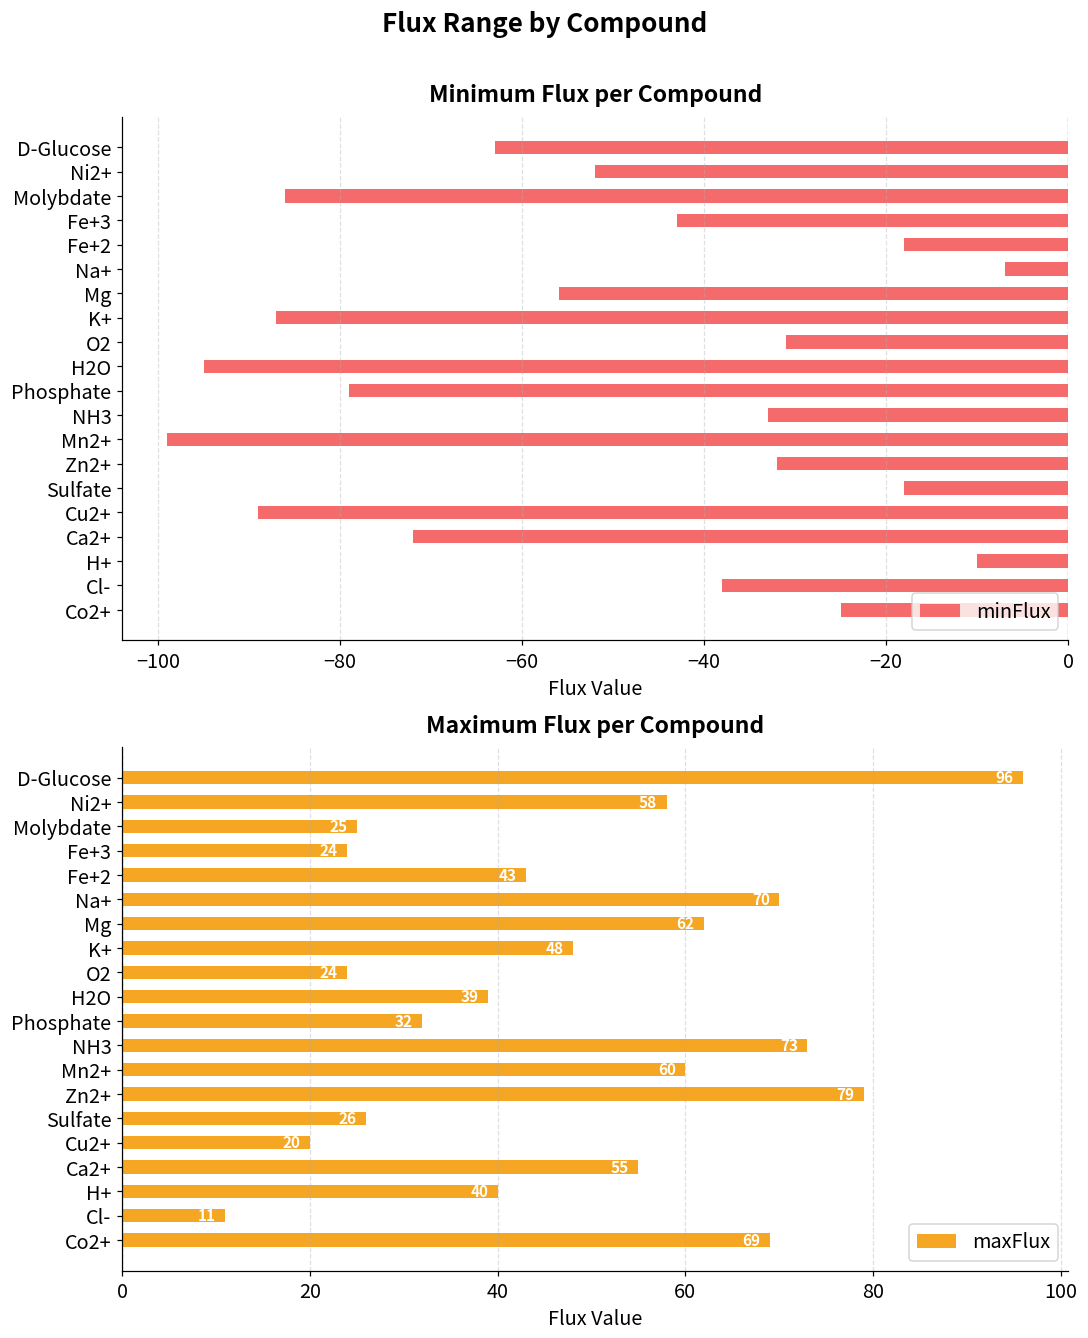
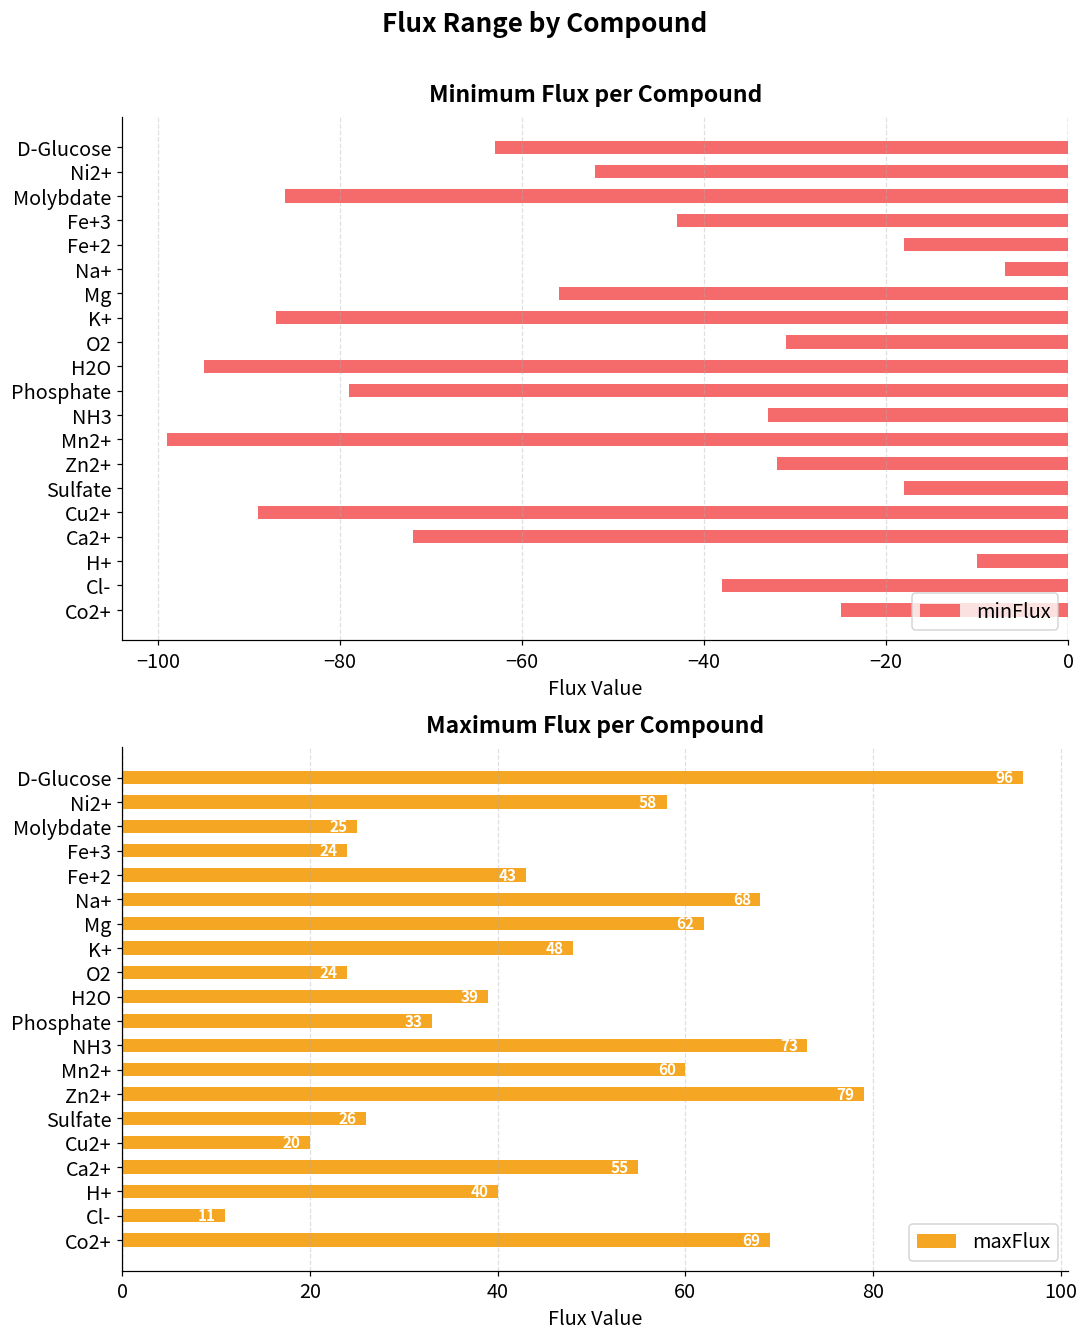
  {
    "Minimum Flux per Compound": {
      "D-Glucose": -63,
      "Ni2+": -52,
      "Molybdate": -86,
      "Fe+3": -43,
      "Fe+2": -18,
      "Na+": -7,
      "Mg": -56,
      "K+": -87,
      "O2": -31,
      "H2O": -95,
      "Phosphate": -79,
      "NH3": -33,
      "Mn2+": -99,
      "Zn2+": -32,
      "Sulfate": -18,
      "Cu2+": -89,
      "Ca2+": -72,
      "H+": -10,
      "Cl-": -38,
      "Co2+": -25
    },
    "Maximum Flux per Compound": {
      "D-Glucose": 96,
      "Ni2+": 58,
      "Molybdate": 25,
      "Fe+3": 24,
      "Fe+2": 43,
-     "Na+": 70,
+     "Na+": 68,
      "Mg": 62,
      "K+": 48,
      "O2": 24,
      "H2O": 39,
-     "Phosphate": 32,
+     "Phosphate": 33,
      "NH3": 73,
      "Mn2+": 60,
      "Zn2+": 79,
      "Sulfate": 26,
      "Cu2+": 20,
      "Ca2+": 55,
      "H+": 40,
      "Cl-": 11,
      "Co2+": 69
    }
  }
